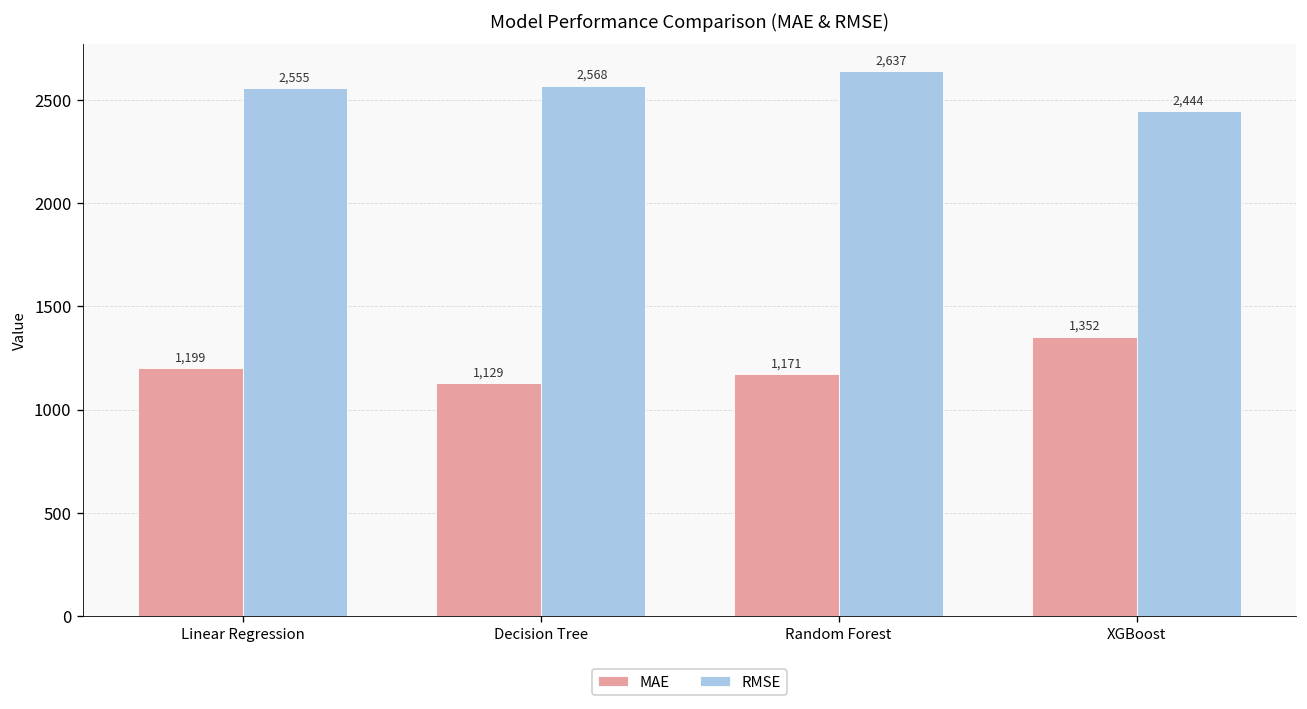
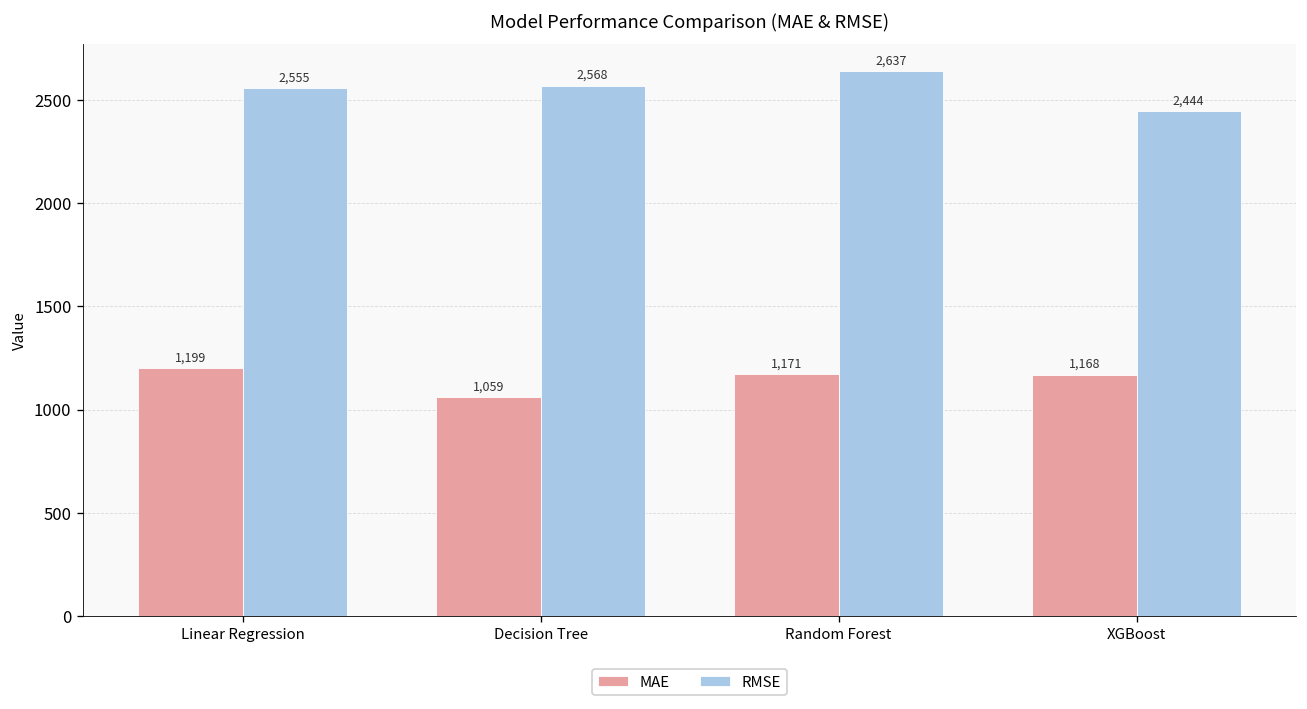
  {
    "MAE": {
      "Linear Regression": "1,199",
-     "Decision Tree": "1,129",
+     "Decision Tree": "1,059",
      "Random Forest": "1,171",
-     "XGBoost": "1,352"
+     "XGBoost": "1,168"
    },
    "RMSE": {
      "Linear Regression": "2,555",
      "Decision Tree": "2,568",
      "Random Forest": "2,637",
      "XGBoost": "2,444"
    }
  }
